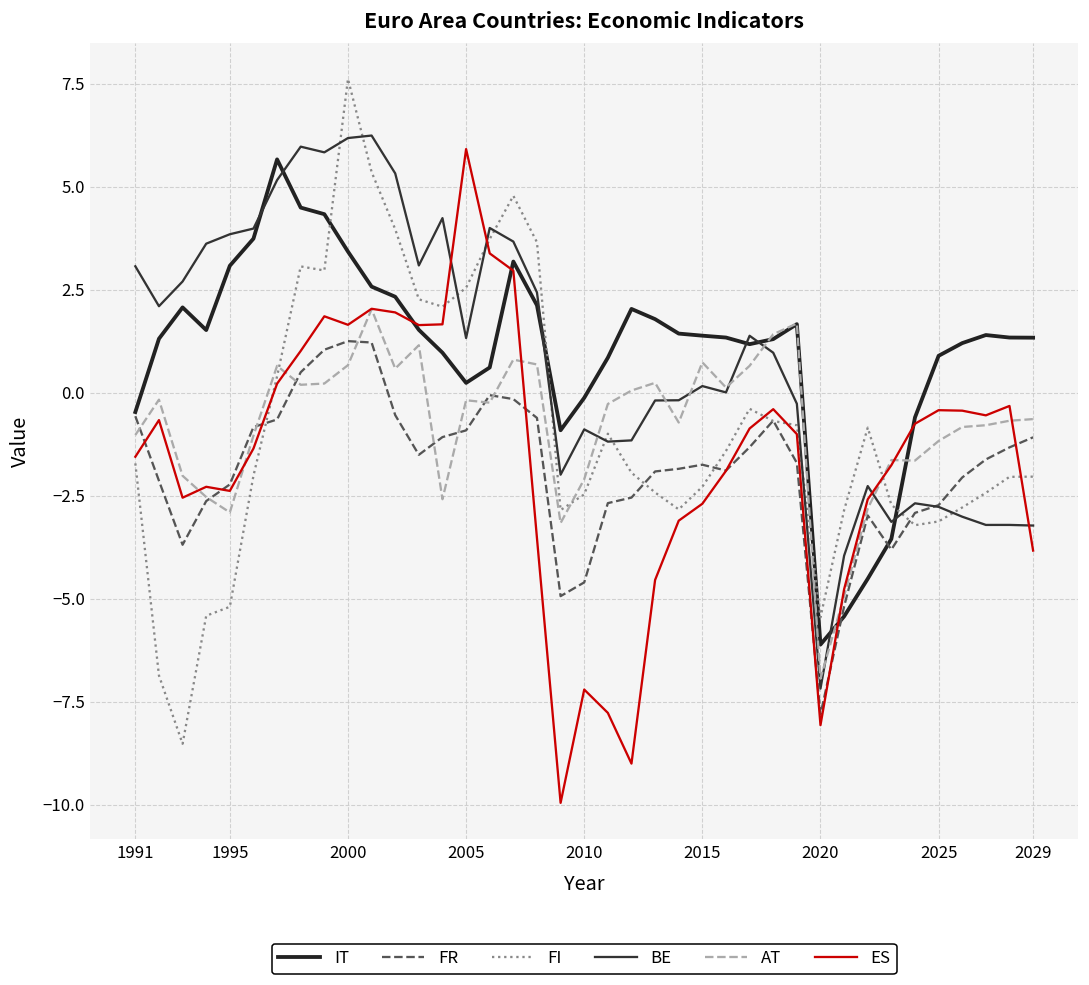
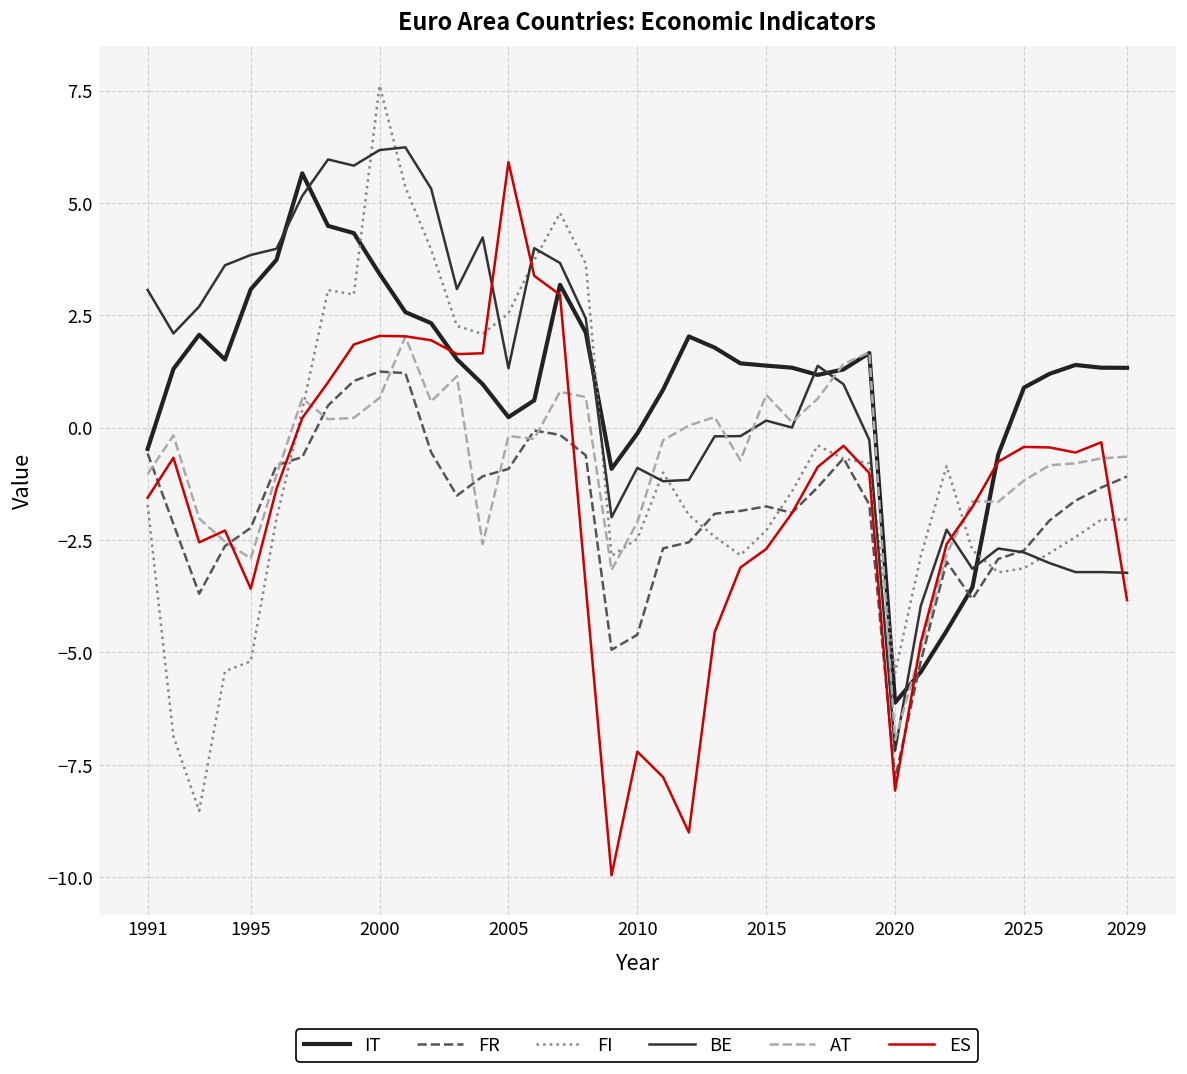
  {
    "ES": {
      "1991": -1.6,
-     "1995": -2.4,
-     "2000": 1.6,
+     "1995": -3.6,
+     "2000": 2.0,
      "2005": 5.9,
      "2010": -7.2,
      "2015": -2.7,
      "2020": -8.1,
      "2025": -0.4,
      "2029": -3.8
    }
  }
